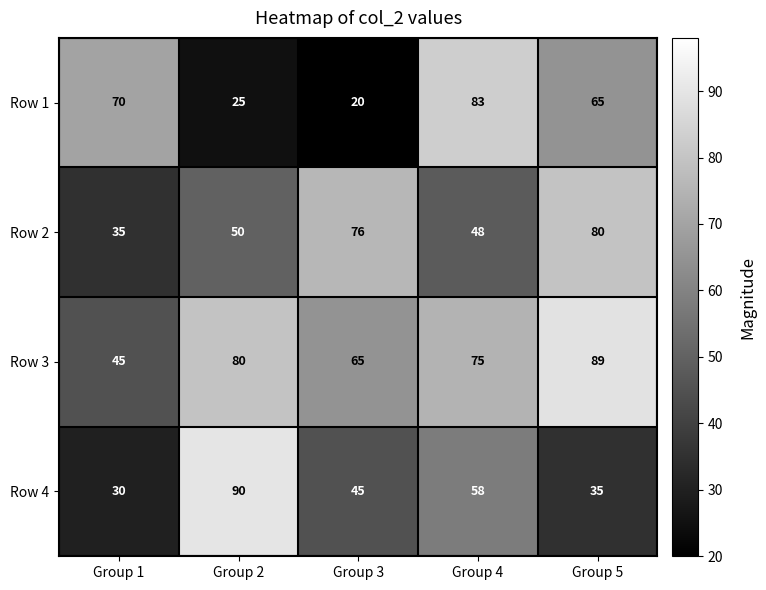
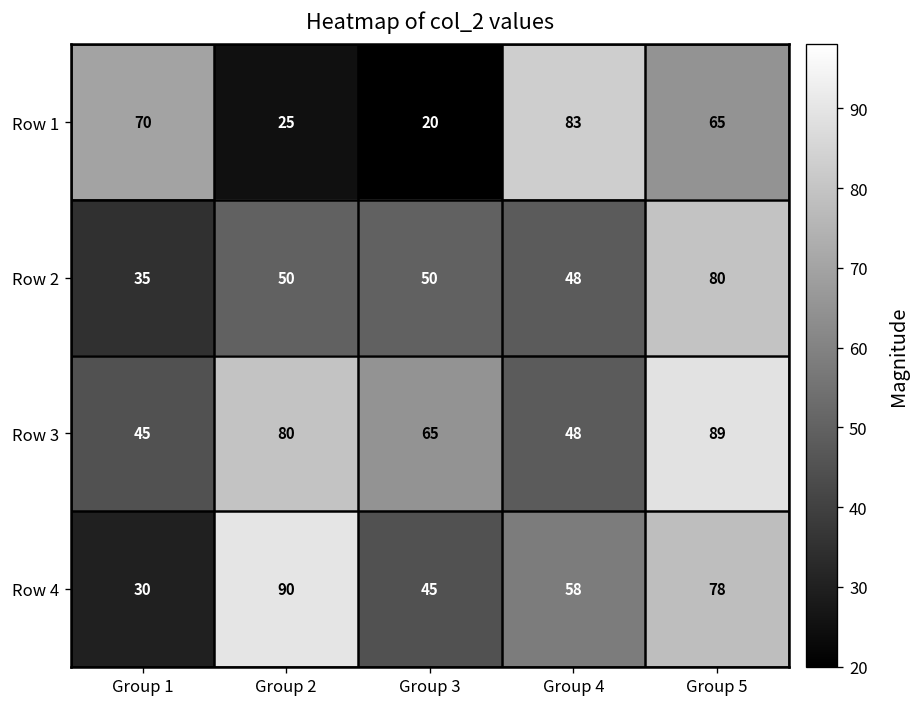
  {
    "Row 1": {
      "Group 1": 70,
      "Group 2": 25,
      "Group 3": 20,
      "Group 4": 83,
      "Group 5": 65
    },
    "Row 2": {
      "Group 1": 35,
      "Group 2": 50,
-     "Group 3": 76,
+     "Group 3": 50,
      "Group 4": 48,
      "Group 5": 80
    },
    "Row 3": {
      "Group 1": 45,
      "Group 2": 80,
      "Group 3": 65,
-     "Group 4": 75,
+     "Group 4": 48,
      "Group 5": 89
    },
    "Row 4": {
      "Group 1": 30,
      "Group 2": 90,
      "Group 3": 45,
      "Group 4": 58,
-     "Group 5": 35
+     "Group 5": 78
    }
  }
